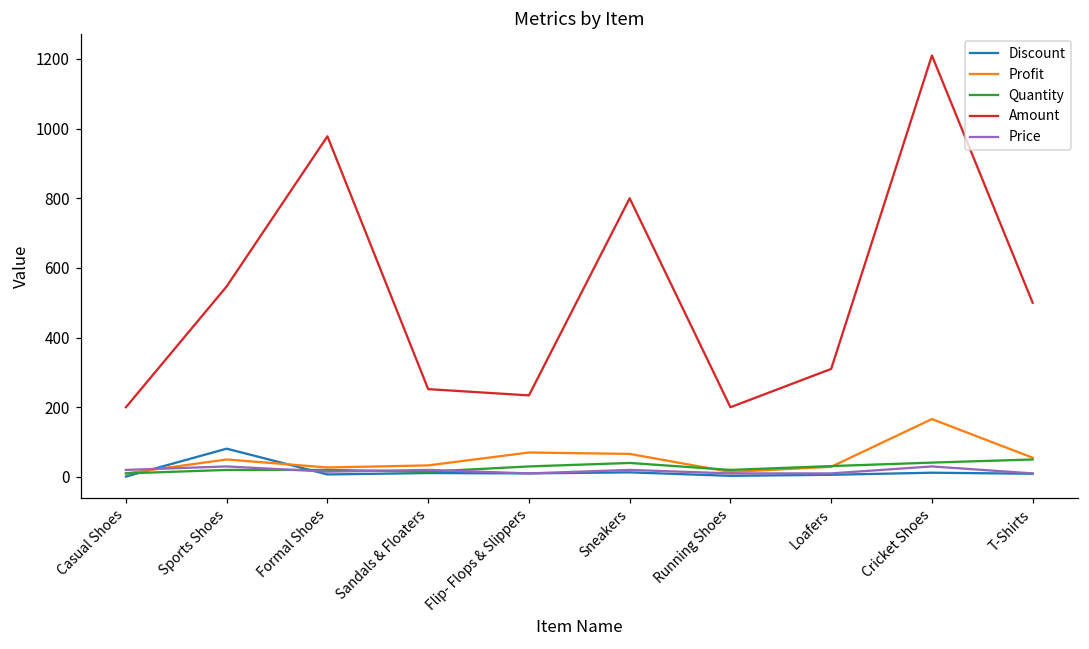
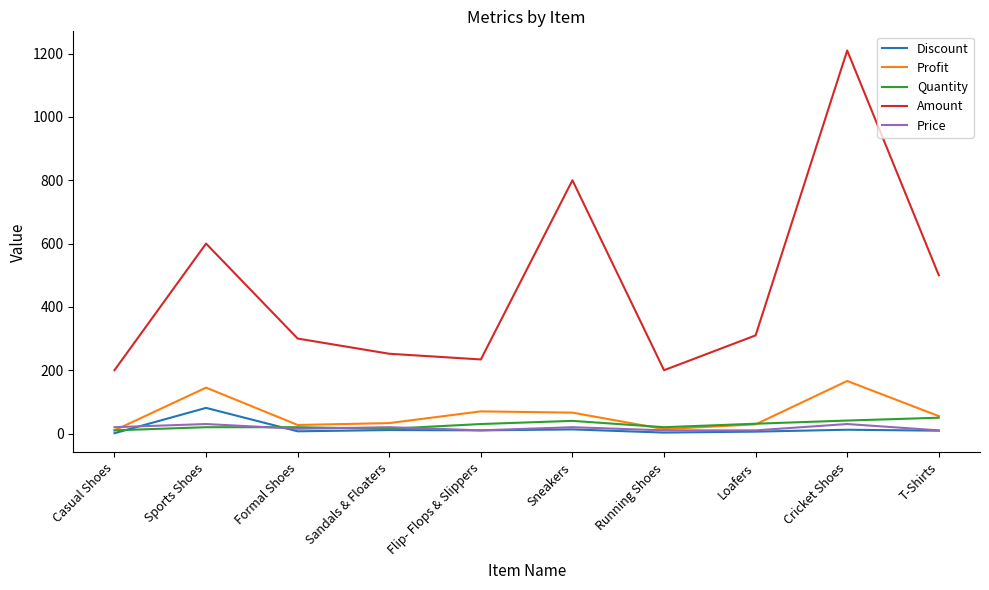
  {
    "Discount": {
      "Casual Shoes": 0,
      "Sports Shoes": 80,
      "Cricket Shoes": 10
    },
    "Profit": {
-     "Sports Shoes": 50,
+     "Sports Shoes": 150,
      "Sandals & Floaters": 30,
      "Flip- Flops & Slippers": 70,
      "Sneakers": 70,
      "Cricket Shoes": 170
    },
    "Quantity": {
      "Sports Shoes": 20,
      "Flip- Flops & Slippers": 30,
      "Sneakers": 40,
      "Cricket Shoes": 40
    },
    "Amount": {
      "Casual Shoes": 200,
-     "Sports Shoes": 550,
-     "Formal Shoes": 980,
+     "Sports Shoes": 600,
+     "Formal Shoes": 300,
      "Sandals & Floaters": 250,
      "Flip- Flops & Slippers": 230,
      "Sneakers": 800,
      "Running Shoes": 200,
      "Loafers": 310,
      "Cricket Shoes": 1210,
      "T-Shirts": 500
    },
    "Price": {
      "Casual Shoes": 20,
      "Sports Shoes": 30,
      "Cricket Shoes": 30
    }
  }
